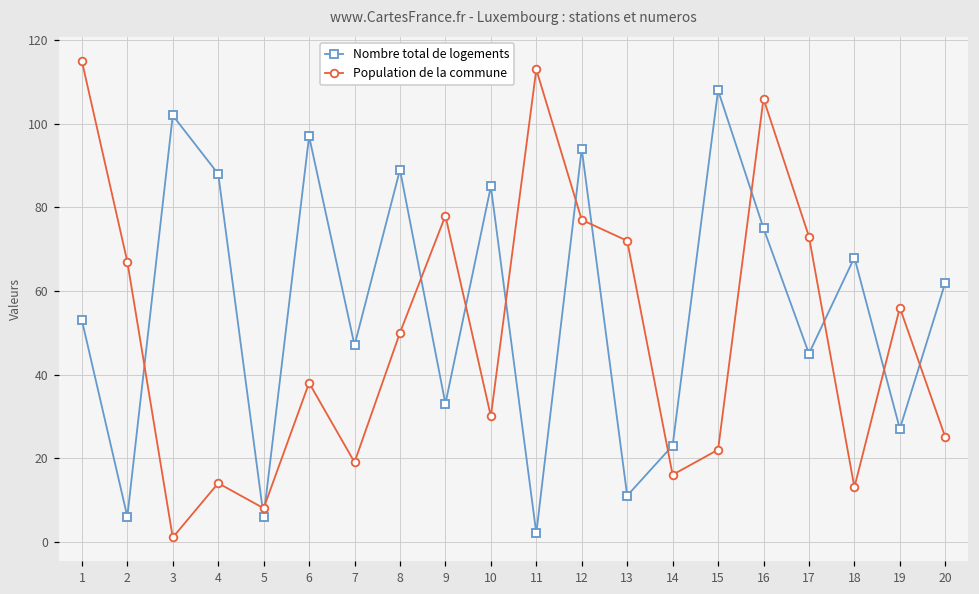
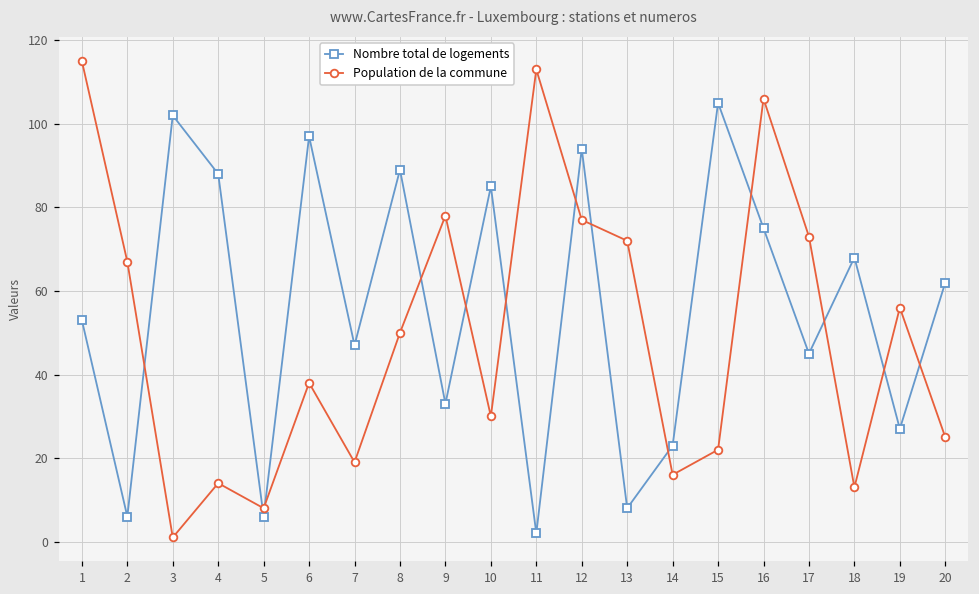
  {
    "Nombre total de logements": {
      "1": 53,
      "2": 6,
      "3": 102,
      "4": 88,
      "5": 6,
      "6": 97,
      "7": 47,
      "8": 89,
      "9": 33,
      "10": 85,
      "11": 2,
      "12": 94,
-     "13": 11,
+     "13": 8,
      "14": 23,
-     "15": 108,
+     "15": 105,
      "16": 75,
      "17": 45,
      "18": 68,
      "19": 27,
      "20": 62
    },
    "Population de la commune": {
      "1": 115,
      "2": 67,
      "3": 1,
      "4": 14,
      "5": 8,
      "6": 38,
      "7": 19,
      "8": 50,
      "9": 78,
      "10": 30,
      "11": 113,
      "12": 77,
      "13": 72,
      "14": 16,
      "15": 22,
      "16": 106,
      "17": 73,
      "18": 13,
      "19": 56,
      "20": 25
    }
  }
